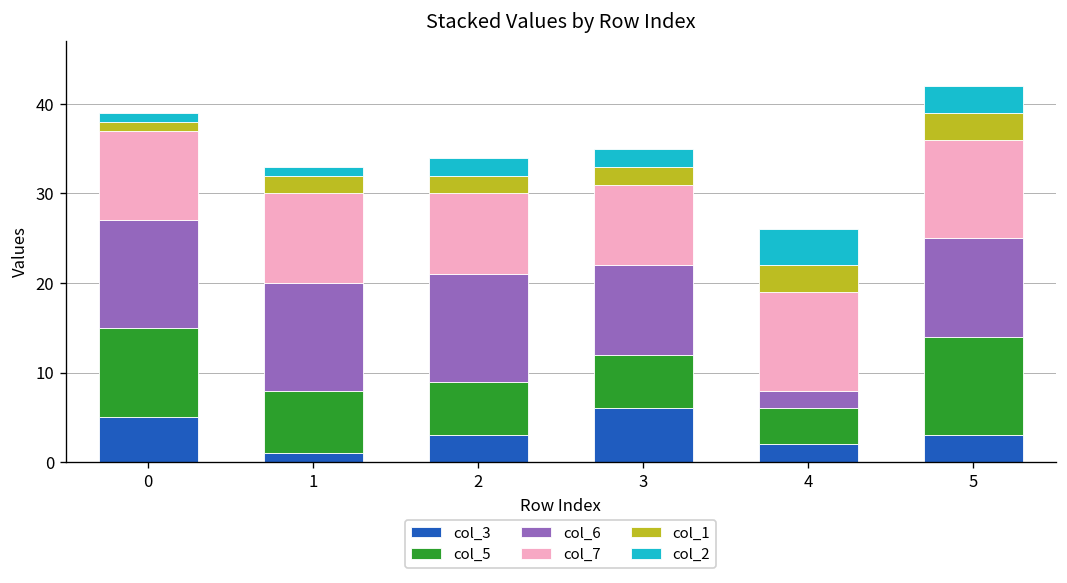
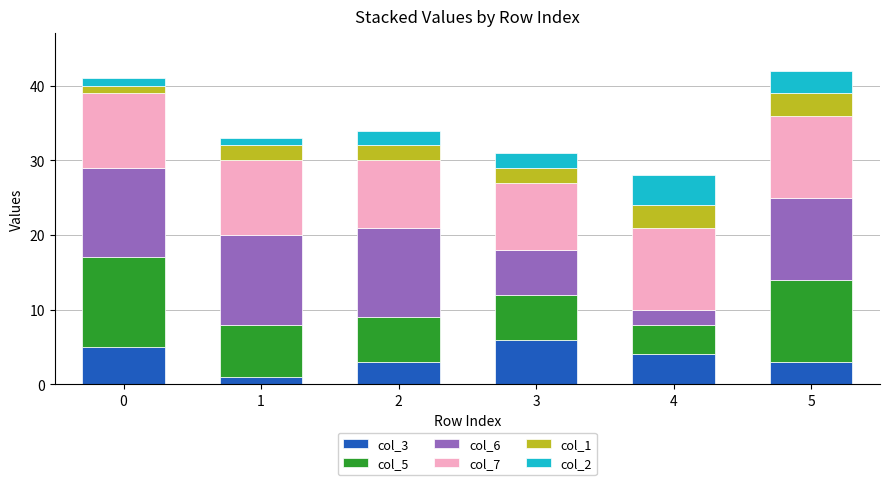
  {
    "col_3": {
      "0": 5,
      "1": 1,
      "2": 3,
      "3": 6,
-     "4": 2,
+     "4": 4,
      "5": 3
    },
    "col_5": {
-     "0": 10,
+     "0": 12,
      "1": 7,
      "2": 6,
      "3": 6,
      "4": 4,
      "5": 11
    },
    "col_6": {
      "0": 12,
      "1": 12,
      "2": 12,
-     "3": 10,
+     "3": 6,
      "4": 2,
      "5": 11
    },
    "col_7": {
      "0": 10,
      "1": 10,
      "2": 9,
      "3": 9,
      "4": 11,
      "5": 11
    },
    "col_1": {
      "0": 1,
      "1": 2,
      "2": 2,
      "3": 2,
      "4": 3,
      "5": 3
    },
    "col_2": {
      "0": 1,
      "1": 1,
      "2": 2,
      "3": 2,
      "4": 4,
      "5": 3
    }
  }
